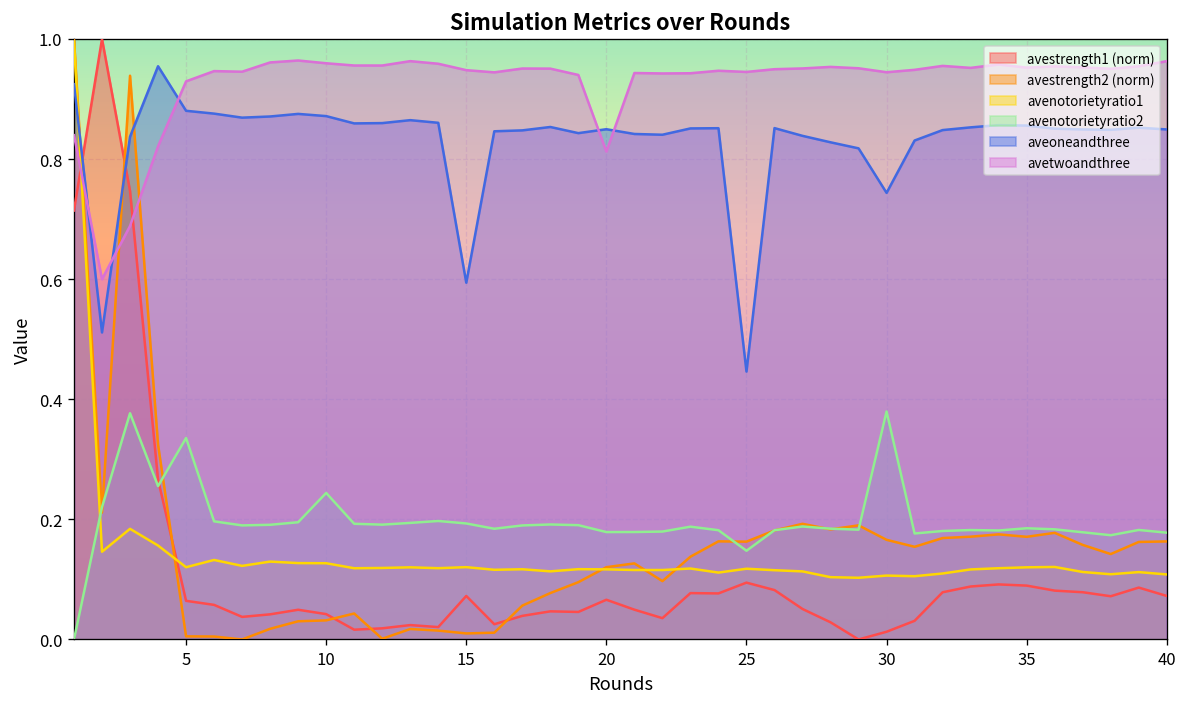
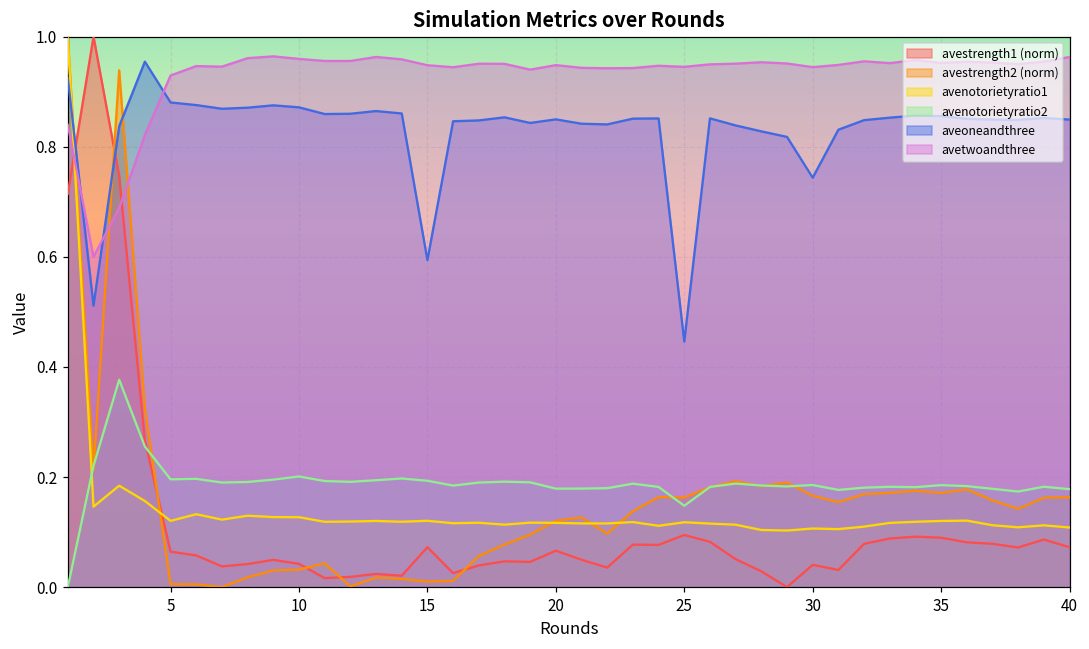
  {
    "avestrength1 (norm)": {
      "5": 0.06,
      "10": 0.04,
      "15": 0.07,
      "20": 0.07,
      "25": 0.09,
-     "30": 0.01,
+     "30": 0.04,
      "35": 0.09,
      "40": 0.07
    },
    "avenotorietyratio2": {
-     "5": 0.34,
-     "10": 0.24,
+     "5": 0.20,
+     "10": 0.20,
      "15": 0.19,
      "20": 0.18,
      "25": 0.15,
-     "30": 0.38,
+     "30": 0.19,
      "35": 0.19,
      "40": 0.18
    },
    "aveoneandthree": {
      "5": 0.88,
      "10": 0.87,
      "15": 0.59,
      "20": 0.85,
      "25": 0.45,
      "30": 0.74,
      "40": 0.85
    },
    "avetwoandthree": {
      "5": 0.93,
      "10": 0.96,
      "15": 0.95,
-     "20": 0.81,
+     "20": 0.95,
      "25": 0.95,
      "30": 0.94,
      "40": 0.96
    }
  }
